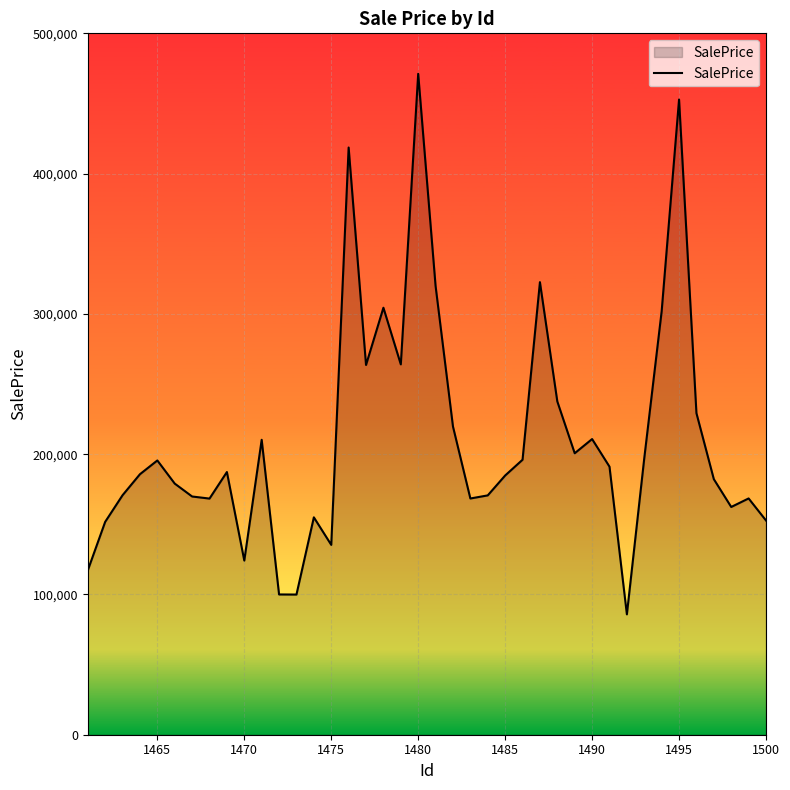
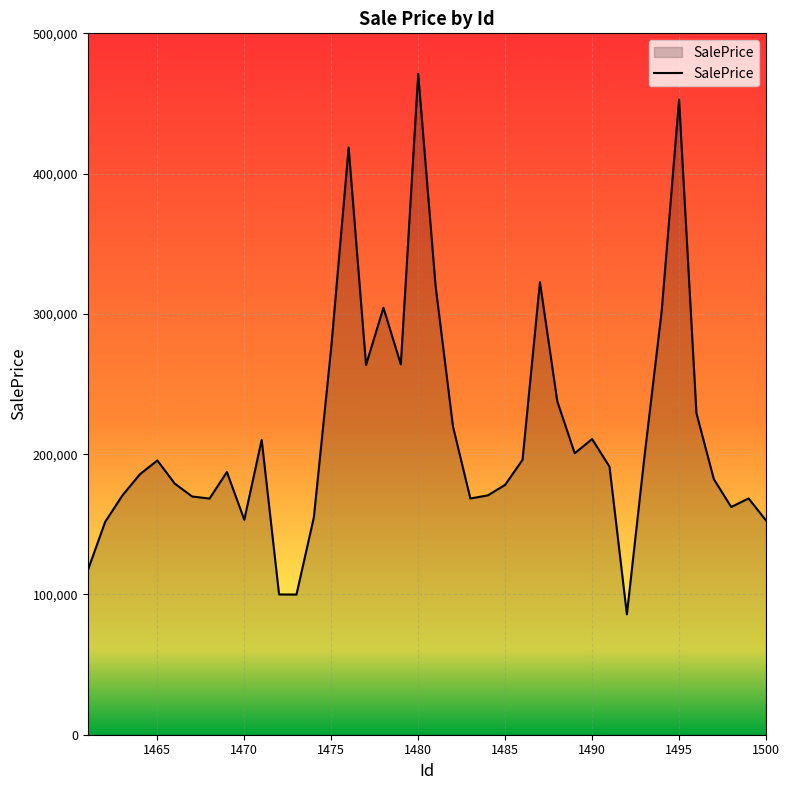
  {
    "1465": "196,000",
-   "1470": "124,000",
-   "1475": "135,000",
+   "1470": "153,000",
+   "1475": "276,000",
    "1480": "471,000",
-   "1485": "185,000",
+   "1485": "178,000",
    "1490": "211,000",
    "1495": "453,000",
    "1500": "153,000"
  }
